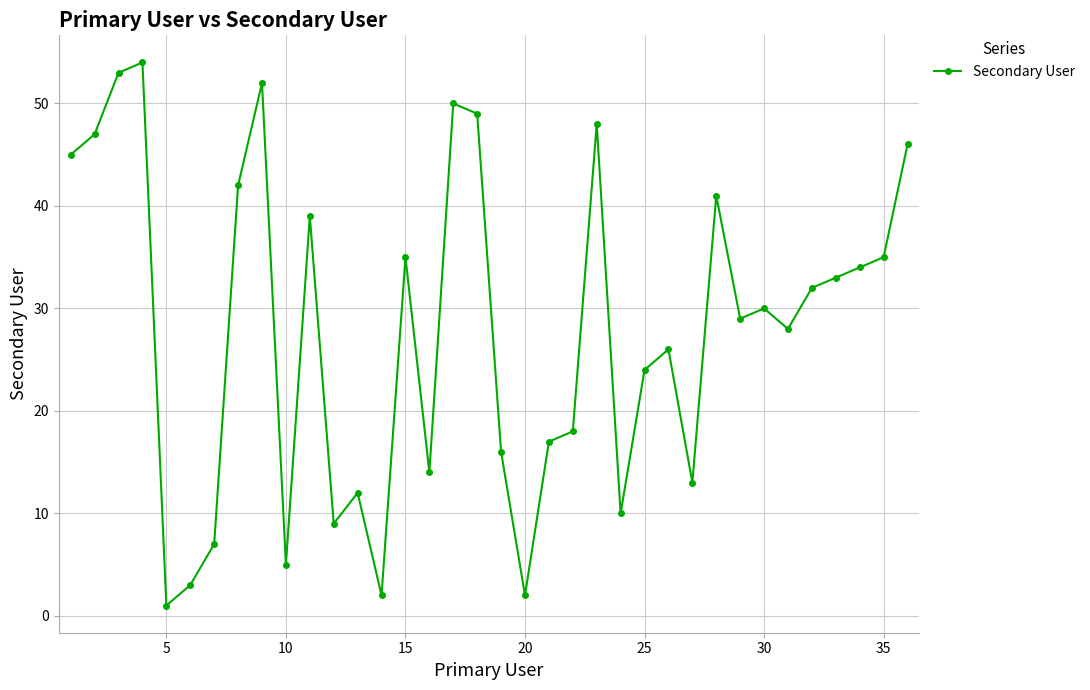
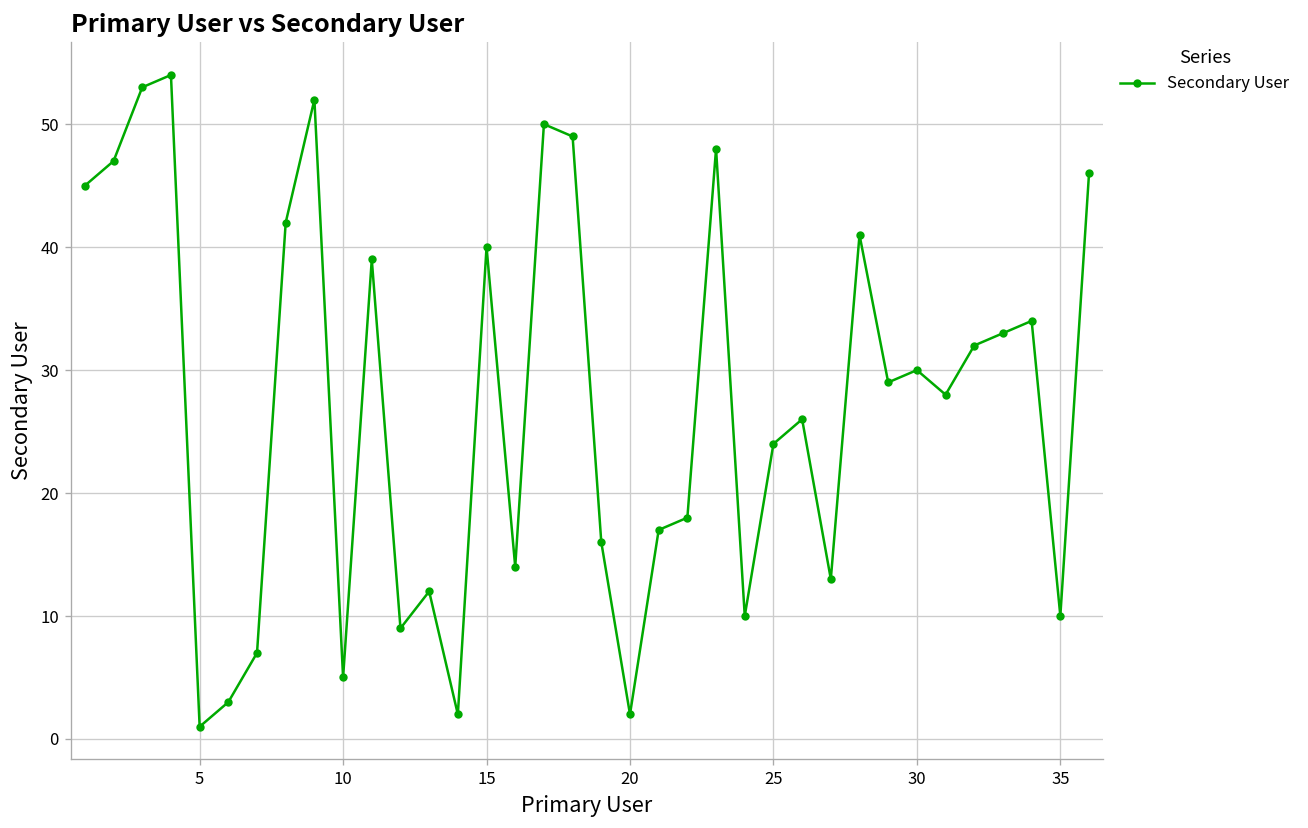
  {
    "5": 1,
    "10": 5,
-   "15": 35,
+   "15": 40,
    "20": 2,
    "25": 24,
    "30": 30,
-   "35": 35
+   "35": 10
  }
